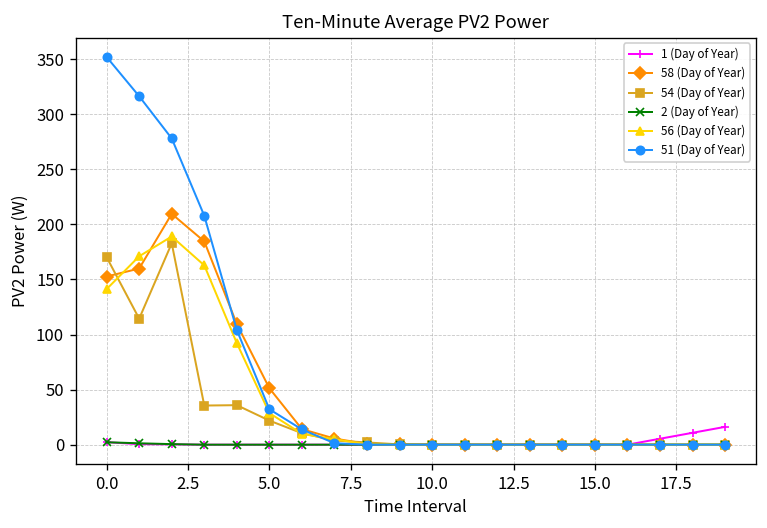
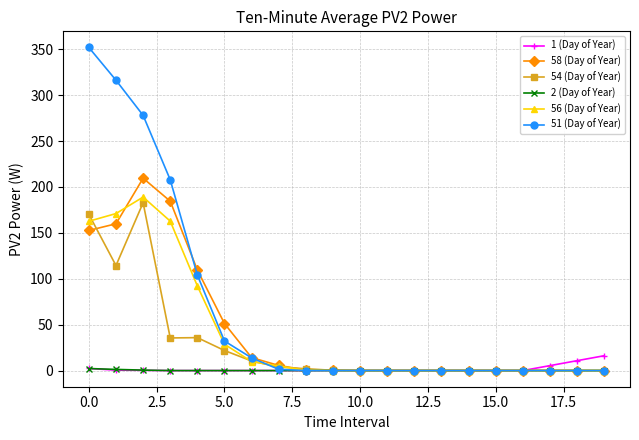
  {
    "56 (Day of Year)": {
-     "0.0": 140,
+     "0.0": 160,
      "5.0": 30
    },
    "51 (Day of Year)": {
      "0.0": 350,
      "5.0": 30
    }
  }
